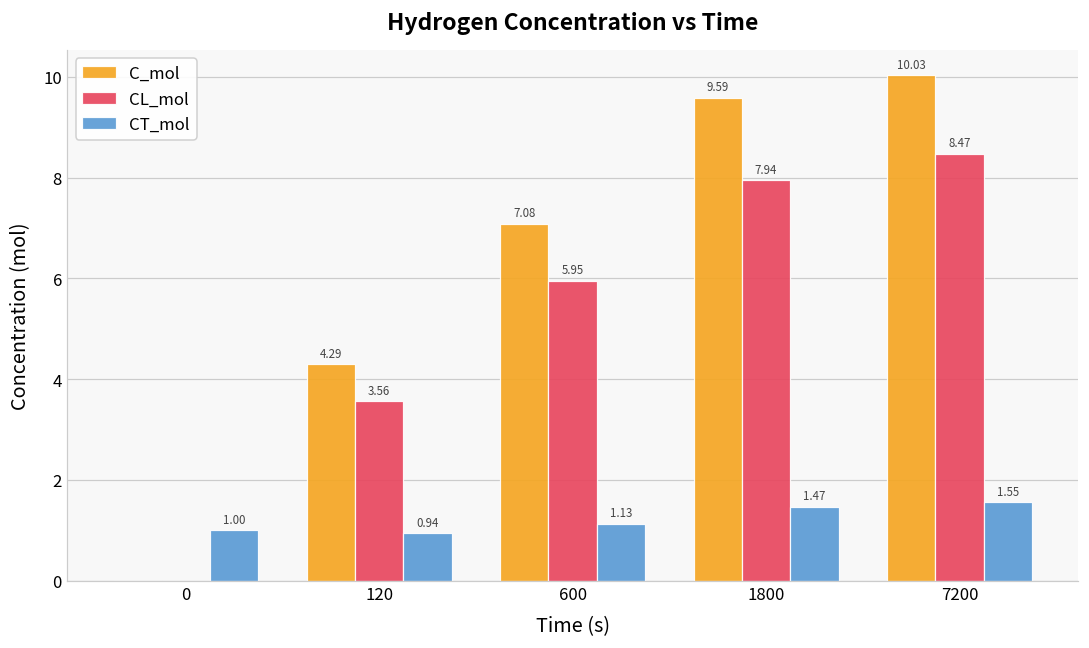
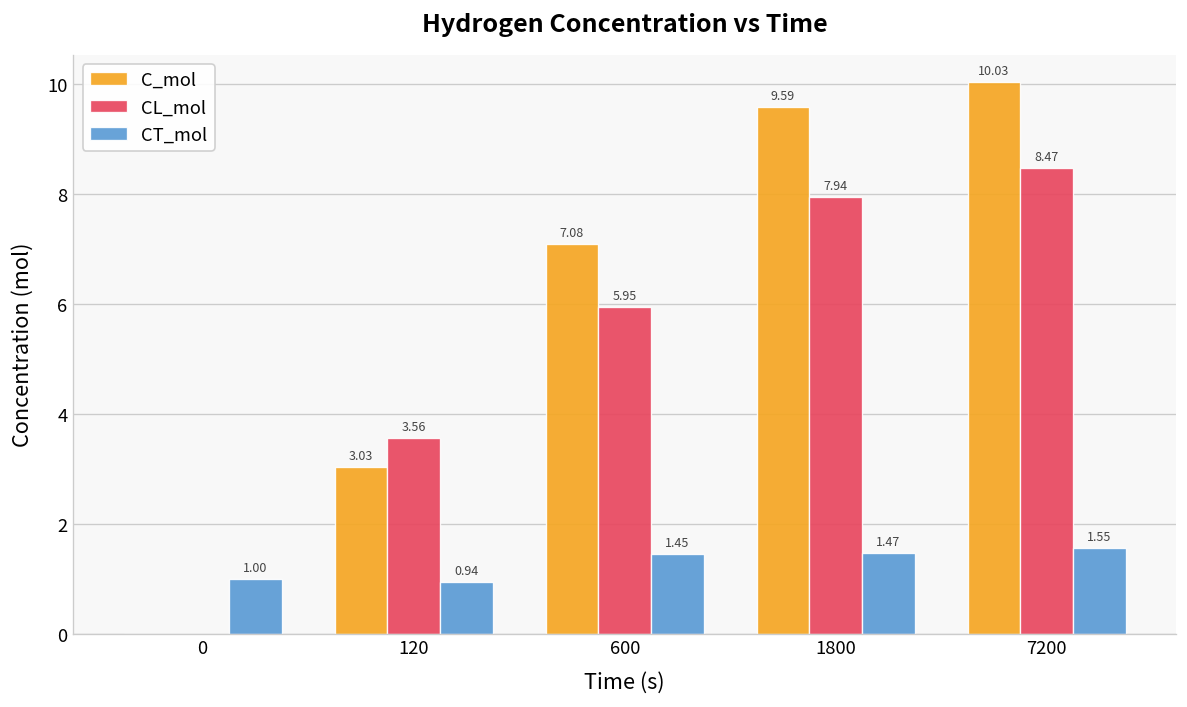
  {
    "C_mol": {
-     "120": 4.29,
+     "120": 3.03,
      "600": 7.08,
      "1800": 9.59,
      "7200": 10.03
    },
    "CL_mol": {
      "120": 3.56,
      "600": 5.95,
      "1800": 7.94,
      "7200": 8.47
    },
    "CT_mol": {
      "0": 1.00,
      "120": 0.94,
-     "600": 1.13,
+     "600": 1.45,
      "1800": 1.47,
      "7200": 1.55
    }
  }
